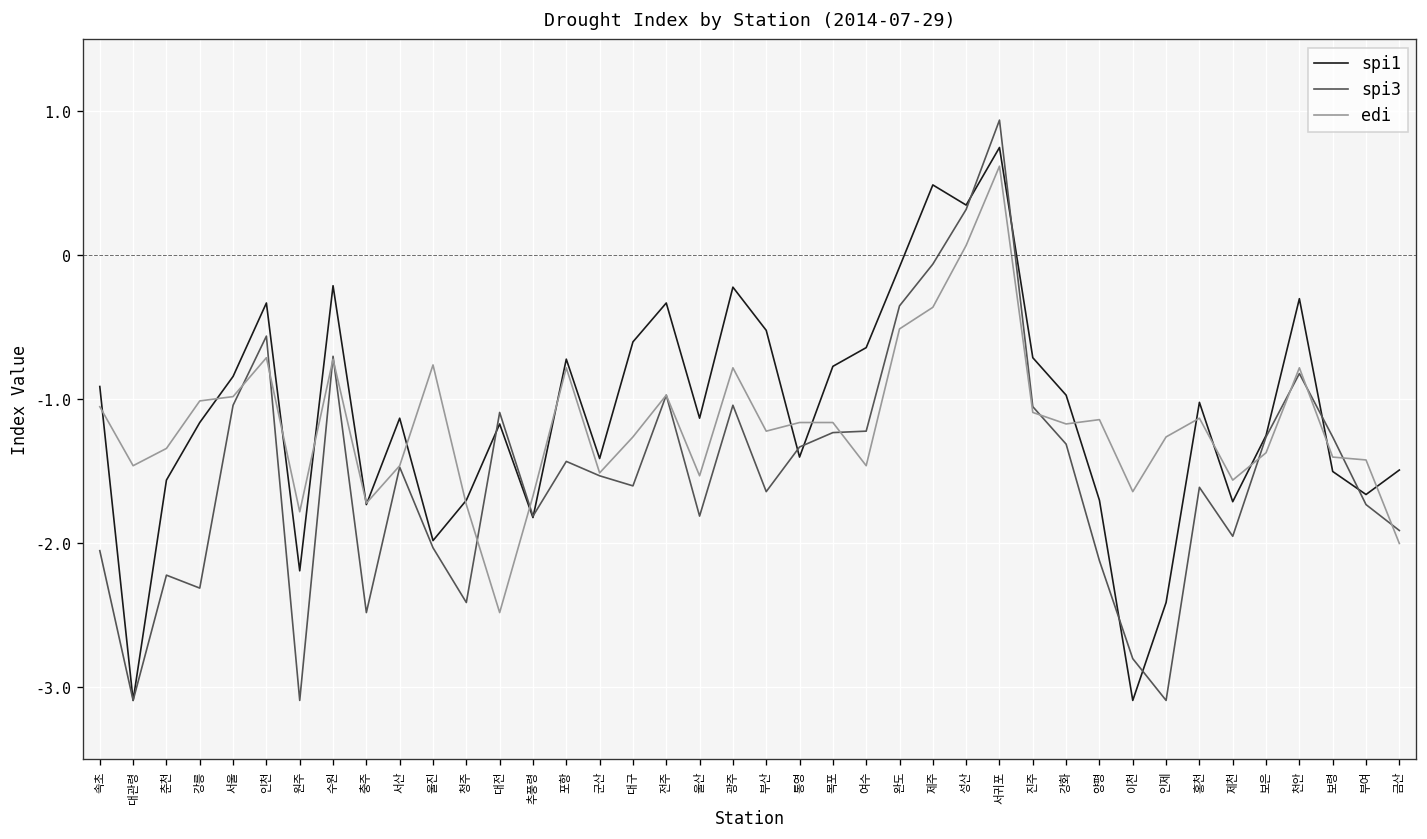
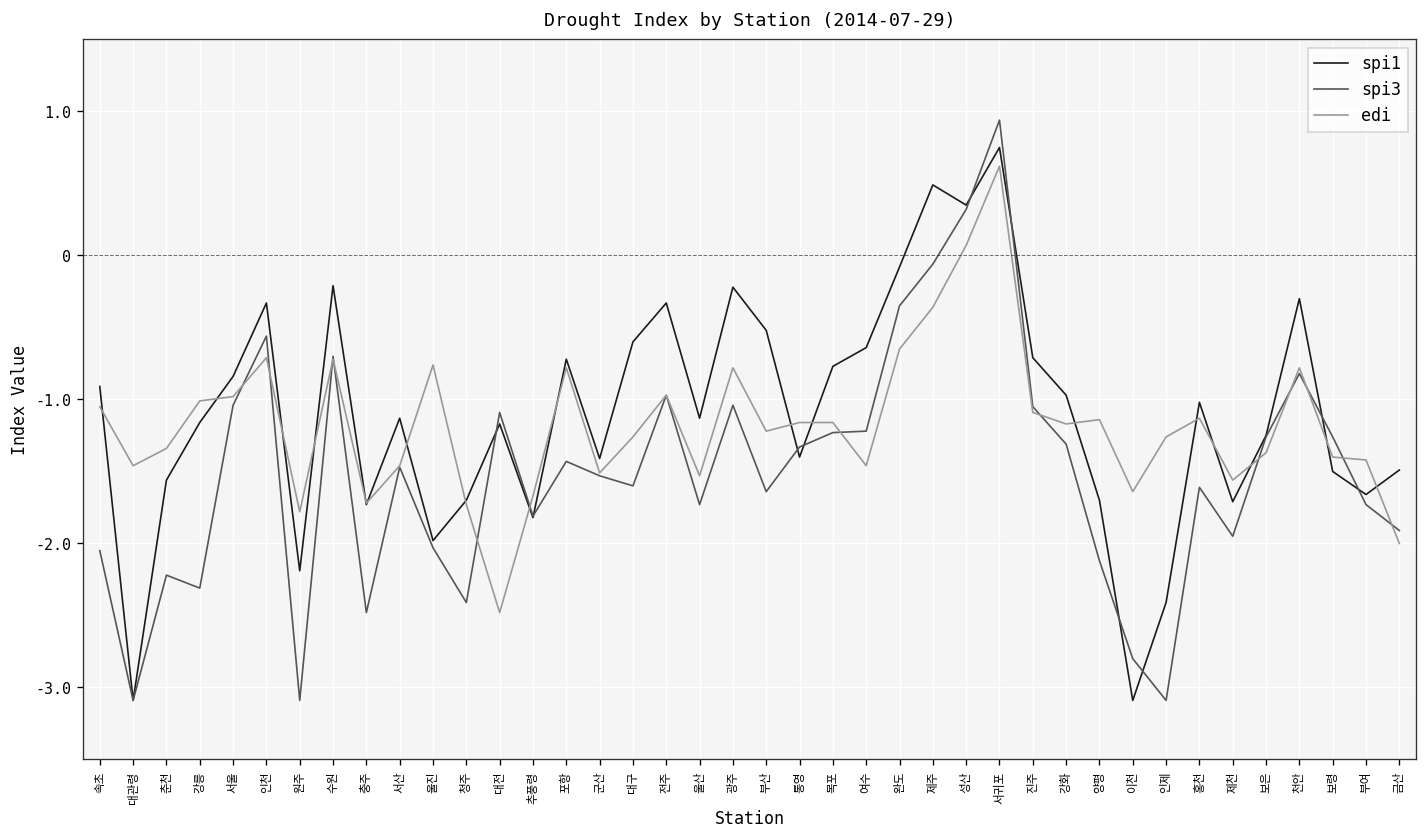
  {
    "spi1": {
      "속초": -0.91,
      "춘천": -1.56,
      "강릉": -1.16,
      "서울": -0.84,
      "인천": -0.33,
      "원주": -2.19,
      "수원": -0.21,
      "서산": -1.13,
      "울진": -1.98,
      "청주": -1.70,
      "대전": -1.17,
      "포항": -0.72,
      "군산": -1.41,
      "대구": -0.60,
      "전주": -0.33,
      "울산": -1.13,
      "광주": -0.22,
      "부산": -0.52,
      "통영": -1.40,
      "목포": -0.77,
      "여수": -0.64,
      "완도": -0.08,
      "제주": 0.49,
      "성산": 0.35,
      "서귀포": 0.75,
      "진주": -0.71,
      "강화": -0.97,
      "양평": -1.70,
      "이천": -3.09,
      "인제": -2.41,
      "홍천": -1.02,
      "제천": -1.71,
      "천안": -0.30,
      "보령": -1.50,
      "부여": -1.66,
      "금산": -1.49
    },
    "spi3": {
      "속초": -2.05,
      "춘천": -2.22,
      "강릉": -2.31,
      "서울": -1.04,
      "인천": -0.56,
      "원주": -3.09,
      "충주": -2.48,
      "울진": -2.03,
      "청주": -2.41,
      "대전": -1.09,
      "포항": -1.43,
      "대구": -1.60,
-     "울산": -1.81,
+     "울산": -1.73,
      "광주": -1.04,
      "부산": -1.64,
      "통영": -1.33,
      "목포": -1.23,
      "여수": -1.22,
      "완도": -0.35,
      "제주": -0.06,
      "성산": 0.32,
      "서귀포": 0.94,
      "진주": -1.05,
      "강화": -1.31,
      "양평": -2.12,
      "이천": -2.80,
      "인제": -3.09,
      "홍천": -1.61,
      "제천": -1.95,
      "천안": -0.82,
      "보령": -1.26,
      "부여": -1.73,
      "금산": -1.91
    },
    "edi": {
      "속초": -1.05,
      "대관령": -1.46,
      "춘천": -1.34,
      "강릉": -1.01,
      "서울": -0.98,
      "인천": -0.71,
      "원주": -1.78,
      "울진": -0.76,
      "청주": -1.73,
      "대전": -2.48,
      "추풍령": -1.67,
      "포항": -0.78,
      "대구": -1.26,
      "울산": -1.53,
      "광주": -0.78,
      "부산": -1.22,
      "통영": -1.16,
      "목포": -1.16,
      "여수": -1.46,
-     "완도": -0.51,
+     "완도": -0.65,
      "제주": -0.36,
      "성산": 0.07,
      "서귀포": 0.62,
      "진주": -1.09,
      "강화": -1.17,
      "양평": -1.14,
      "이천": -1.64,
      "인제": -1.26,
      "홍천": -1.13,
      "제천": -1.56,
      "보은": -1.37,
      "천안": -0.78,
      "보령": -1.40,
      "부여": -1.42,
      "금산": -2.00
    }
  }
